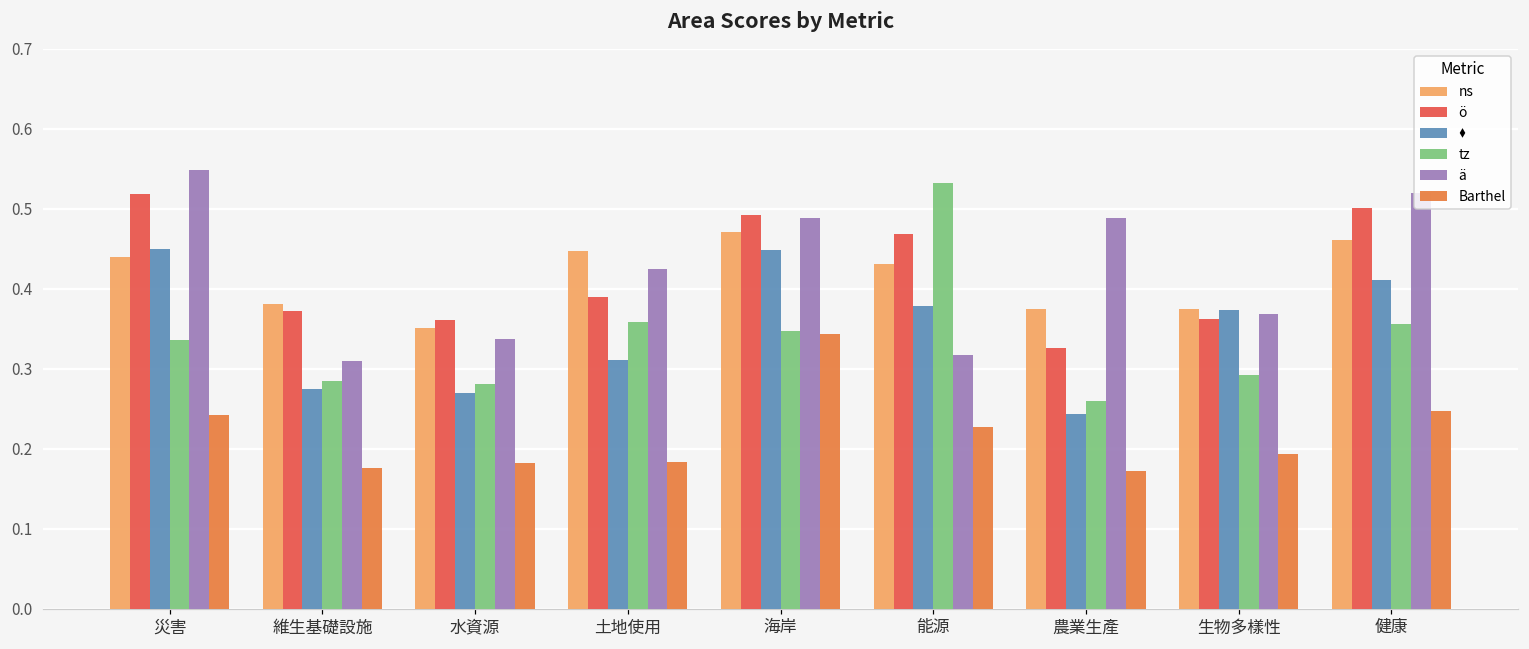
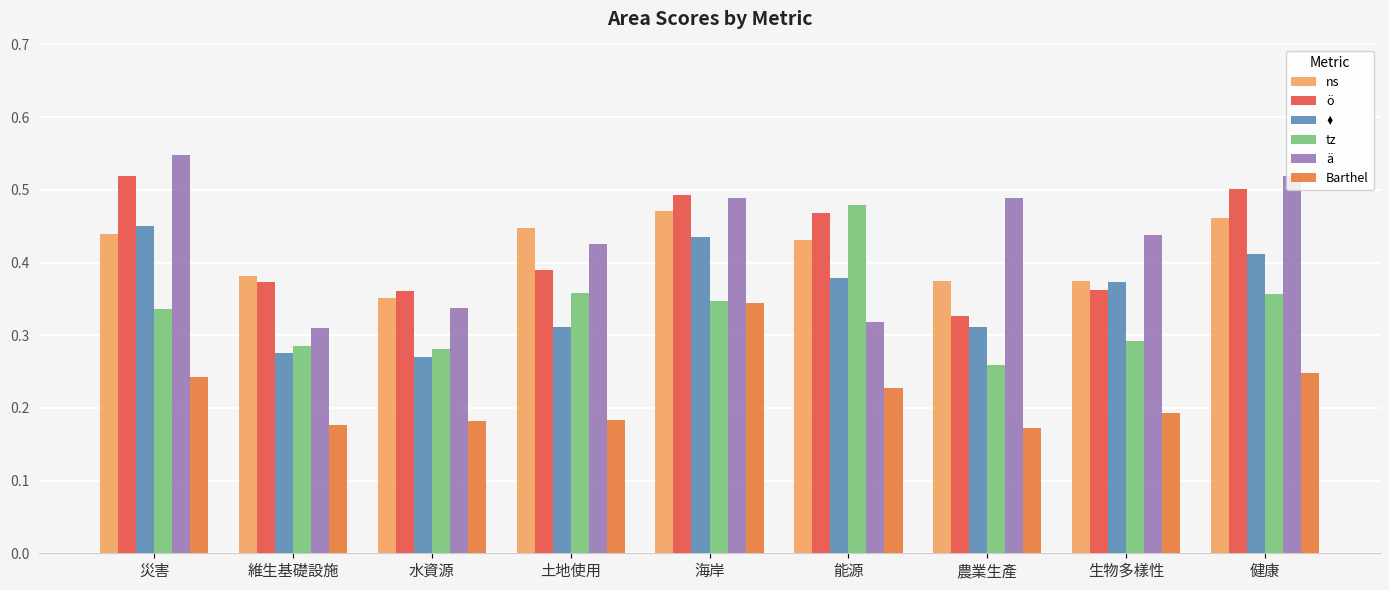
  {
    "⬧": {
      "災害": 0.45,
      "維生基礎設施": 0.28,
      "水資源": 0.27,
      "土地使用": 0.31,
-     "海岸": 0.45,
+     "海岸": 0.44,
      "能源": 0.38,
-     "農業生產": 0.24,
+     "農業生產": 0.31,
      "生物多樣性": 0.37,
      "健康": 0.41
    },
    "tz": {
      "災害": 0.34,
      "維生基礎設施": 0.29,
      "水資源": 0.28,
      "土地使用": 0.36,
      "海岸": 0.35,
-     "能源": 0.53,
+     "能源": 0.48,
      "農業生產": 0.26,
      "生物多樣性": 0.29,
      "健康": 0.36
    },
    "ä": {
      "災害": 0.55,
      "維生基礎設施": 0.31,
      "水資源": 0.34,
      "土地使用": 0.42,
      "海岸": 0.49,
      "能源": 0.32,
      "農業生產": 0.49,
-     "生物多樣性": 0.37
+     "生物多樣性": 0.44
    }
  }
